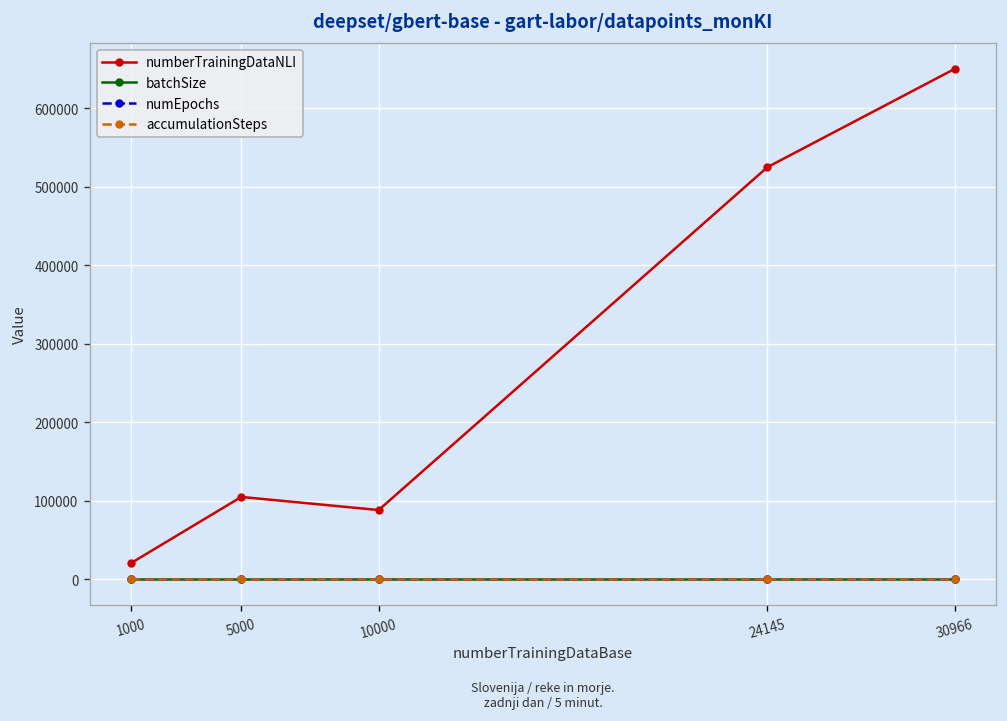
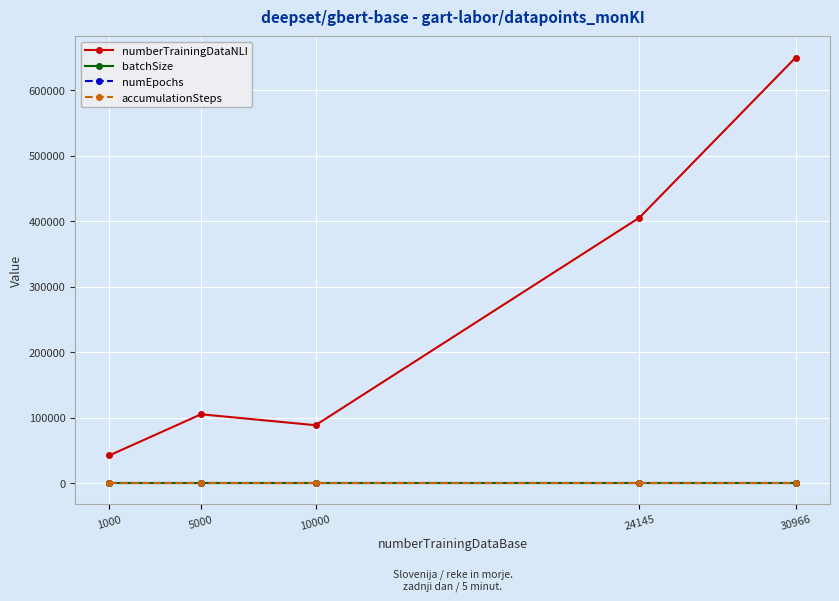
  {
    "numberTrainingDataNLI": {
-     "1000": 20000,
+     "1000": 40000,
      "5000": 110000,
      "10000": 90000,
-     "24145": 530000,
+     "24145": 410000,
      "30966": 650000
    },
    "accumulationSteps": {
      "1000": 0,
      "5000": 0,
      "10000": 0,
      "24145": 0,
      "30966": 0
    }
  }
